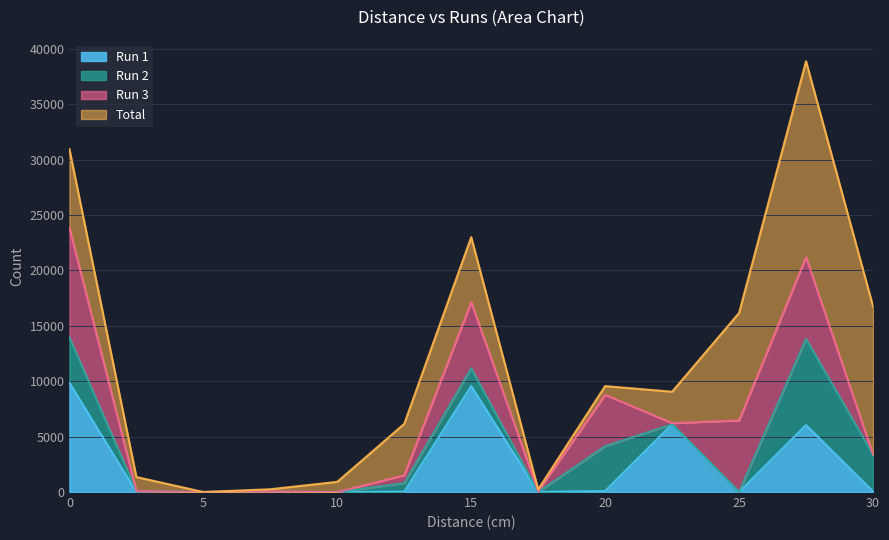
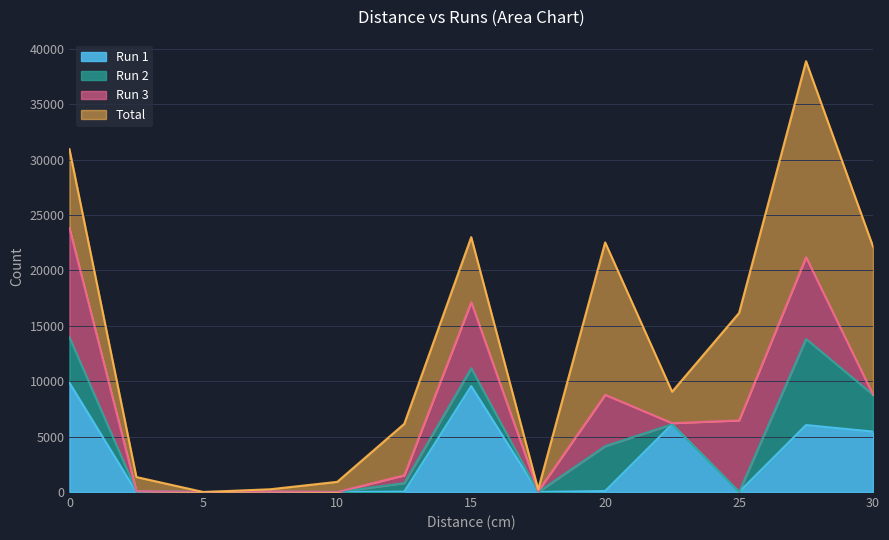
  {
    "Run 1": {
      "0": 9900,
      "15": 9600,
      "20": 100,
-     "30": 100
+     "30": 5500
    },
    "Run 2": {
      "0": 4100,
      "15": 1600,
      "20": 4100
    },
    "Run 3": {
      "0": 9900,
      "15": 6000,
      "20": 4600,
      "25": 6500
    },
    "Total": {
      "0": 7100,
      "10": 900,
      "15": 5900,
-     "20": 800,
+     "20": 13800,
      "25": 9700,
      "30": 13400
    }
  }
